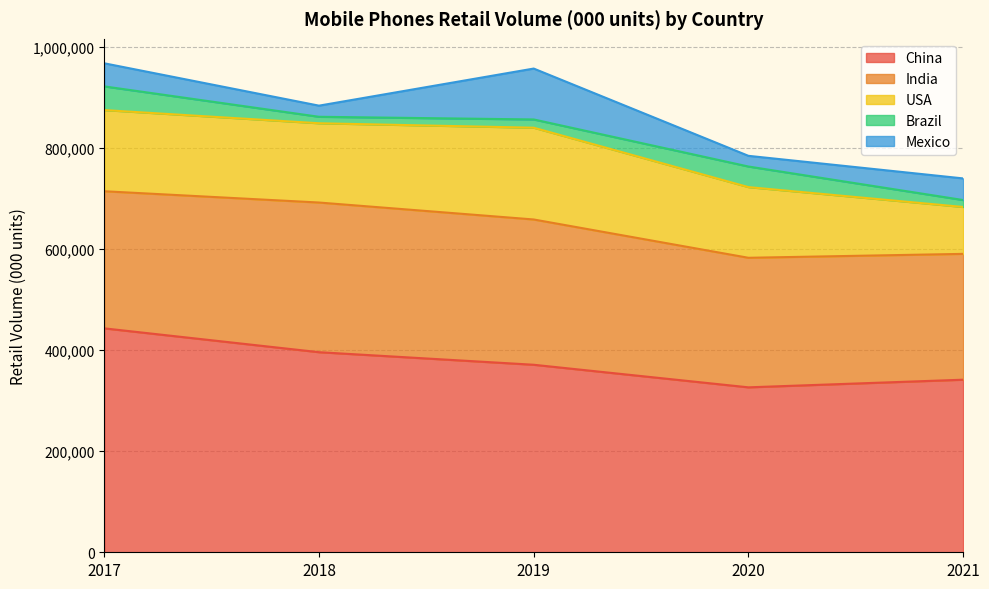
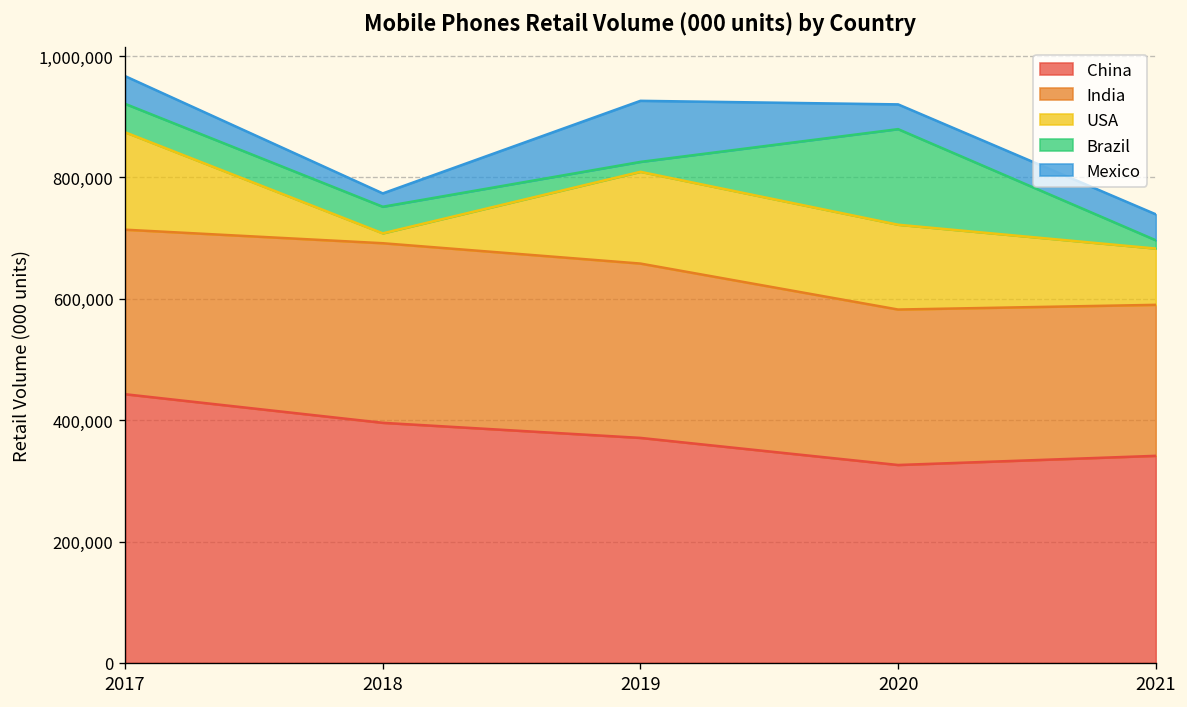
  {
    "USA": {
      "2017": "160,000",
-     "2018": "160,000",
-     "2019": "180,000",
+     "2018": "20,000",
+     "2019": "150,000",
      "2020": "140,000",
      "2021": "90,000"
    },
    "Brazil": {
      "2017": "50,000",
-     "2018": "10,000",
+     "2018": "40,000",
      "2019": "20,000",
-     "2020": "40,000",
+     "2020": "160,000",
      "2021": "10,000"
    },
    "Mexico": {
      "2017": "50,000",
      "2018": "20,000",
      "2019": "100,000",
-     "2020": "20,000",
+     "2020": "40,000",
      "2021": "40,000"
    }
  }
